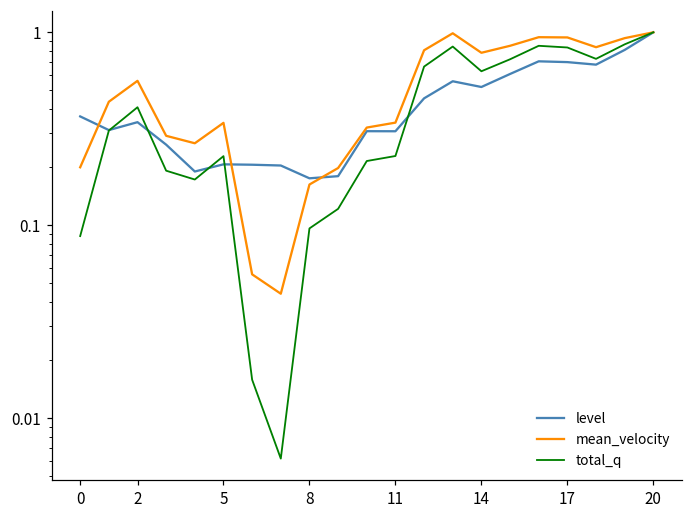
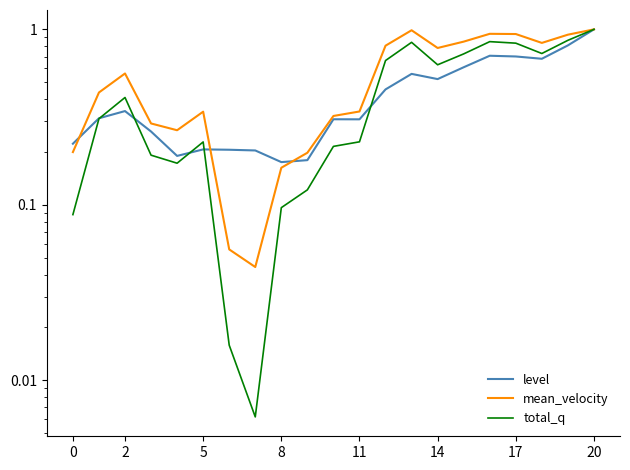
  {
    "level": {
-     "0": 0.37
+     "0": 0.22
    },
    "mean_velocity": {
      "0": 0.20
    },
    "total_q": {
      "0": 0.09
    }
  }
